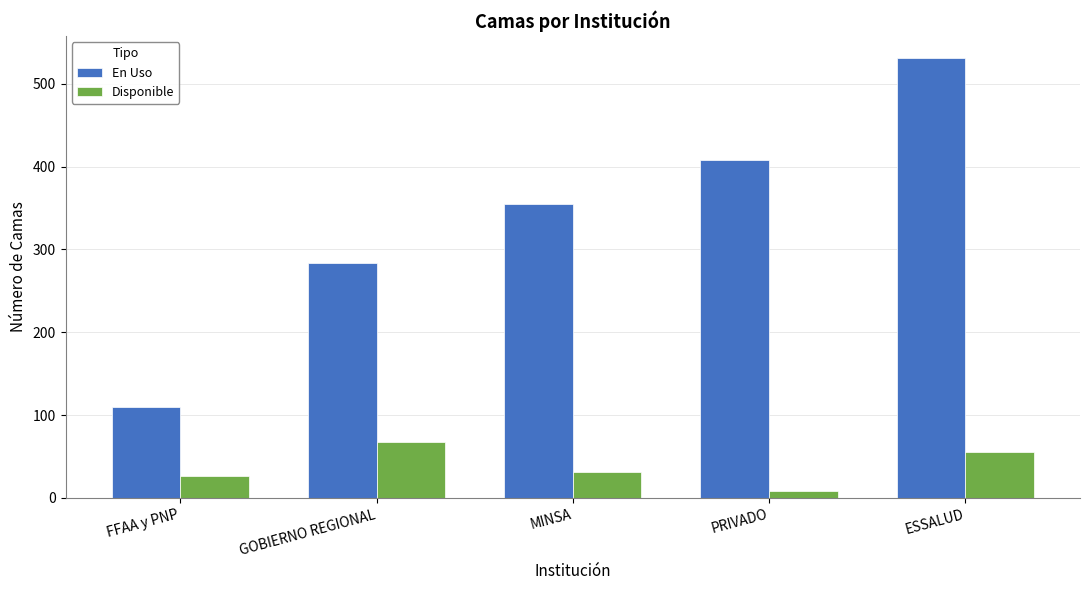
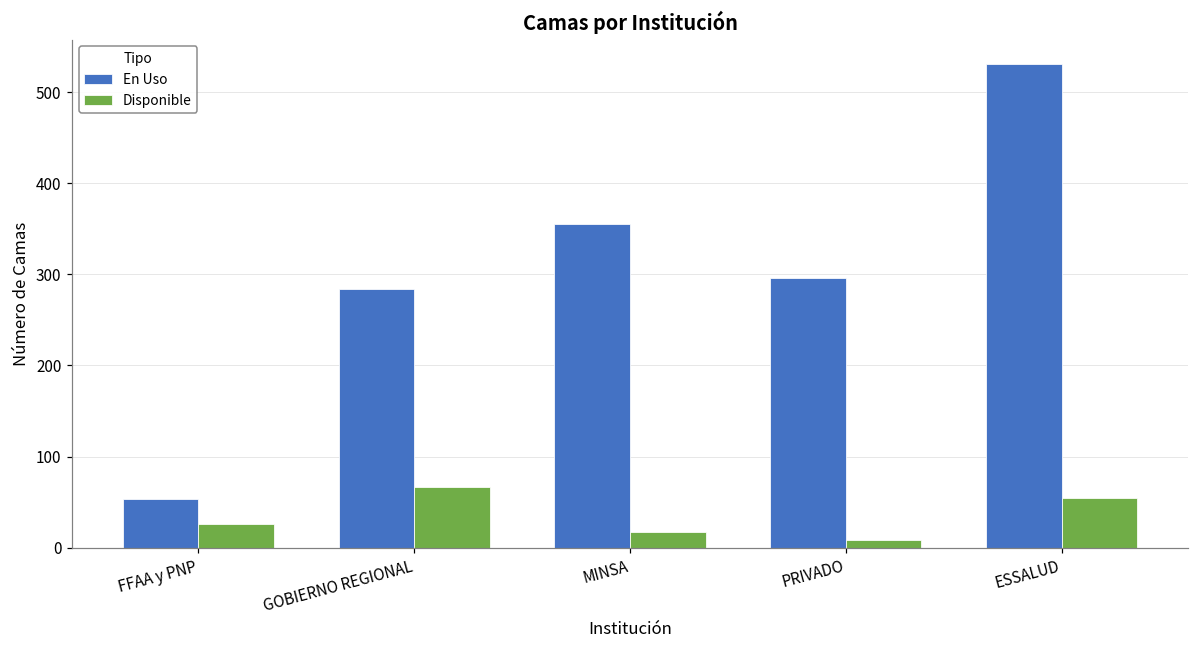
  {
    "En Uso": {
-     "FFAA y PNP": 110,
+     "FFAA y PNP": 50,
      "GOBIERNO REGIONAL": 280,
      "MINSA": 360,
-     "PRIVADO": 410,
+     "PRIVADO": 300,
      "ESSALUD": 530
    },
    "Disponible": {
      "FFAA y PNP": 30,
      "GOBIERNO REGIONAL": 70,
-     "MINSA": 30,
+     "MINSA": 20,
      "PRIVADO": 10,
      "ESSALUD": 60
    }
  }
